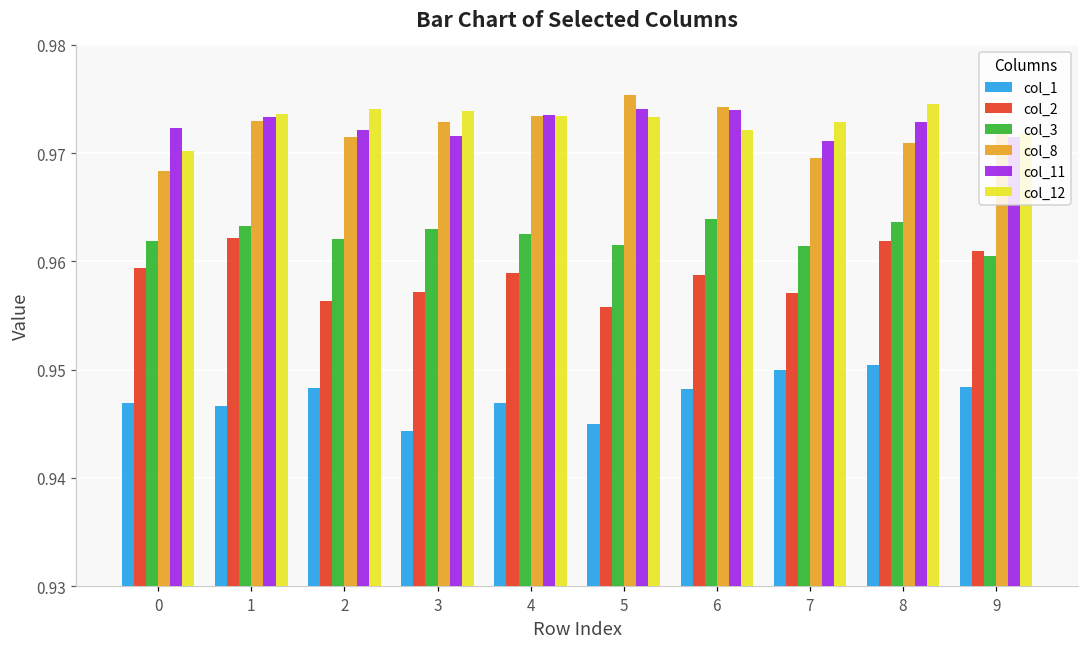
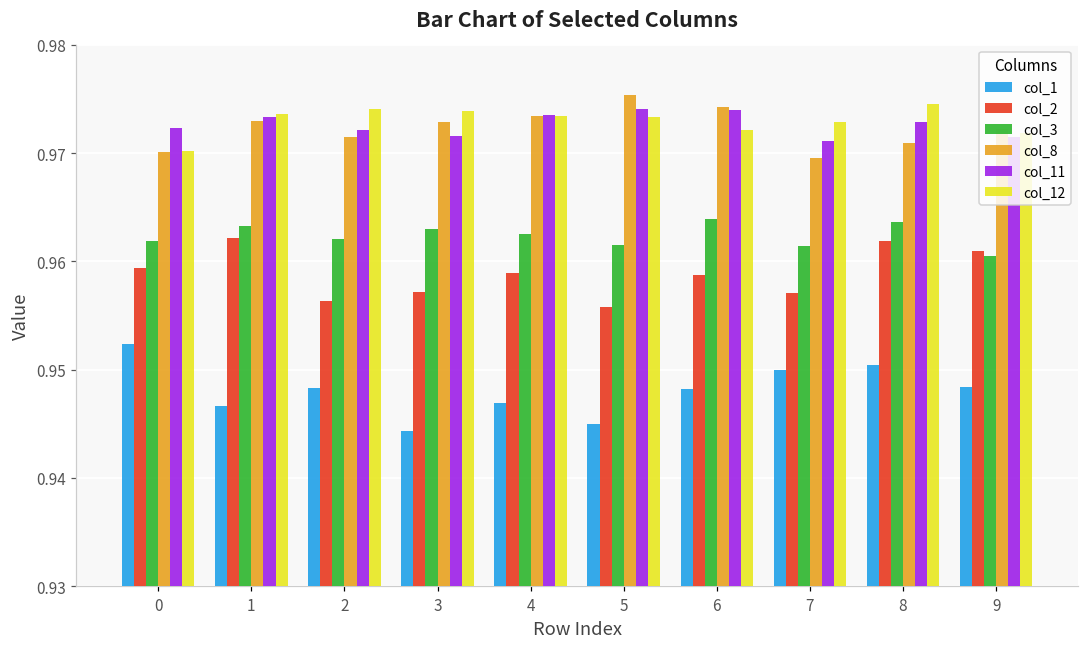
  {
    "col_1": {
-     "0": 0.947,
+     "0": 0.952,
      "1": 0.947,
      "2": 0.948,
      "3": 0.944,
      "4": 0.947,
      "5": 0.945,
      "6": 0.948,
      "7": 0.950,
      "8": 0.950,
      "9": 0.948
    },
    "col_2": {
      "0": 0.959,
      "1": 0.962,
      "2": 0.956,
      "3": 0.957,
      "4": 0.959,
      "5": 0.956,
      "6": 0.959,
      "7": 0.957,
      "8": 0.962,
      "9": 0.961
    },
    "col_3": {
      "0": 0.962,
      "1": 0.963,
      "2": 0.962,
      "3": 0.963,
      "4": 0.963,
      "5": 0.962,
      "6": 0.964,
      "7": 0.961,
      "8": 0.964,
      "9": 0.961
    },
    "col_8": {
-     "0": 0.968,
+     "0": 0.970,
      "1": 0.973,
      "2": 0.972,
      "3": 0.973,
      "4": 0.973,
      "5": 0.975,
      "6": 0.974,
      "7": 0.970,
      "8": 0.971
    },
    "col_11": {
      "0": 0.972,
      "1": 0.973,
      "2": 0.972,
      "3": 0.972,
      "4": 0.974,
      "5": 0.974,
      "6": 0.974,
      "7": 0.971,
      "8": 0.973
    },
    "col_12": {
      "0": 0.970,
      "1": 0.974,
      "2": 0.974,
      "3": 0.974,
      "4": 0.973,
      "5": 0.973,
      "6": 0.972,
      "7": 0.973,
      "8": 0.975
    }
  }
